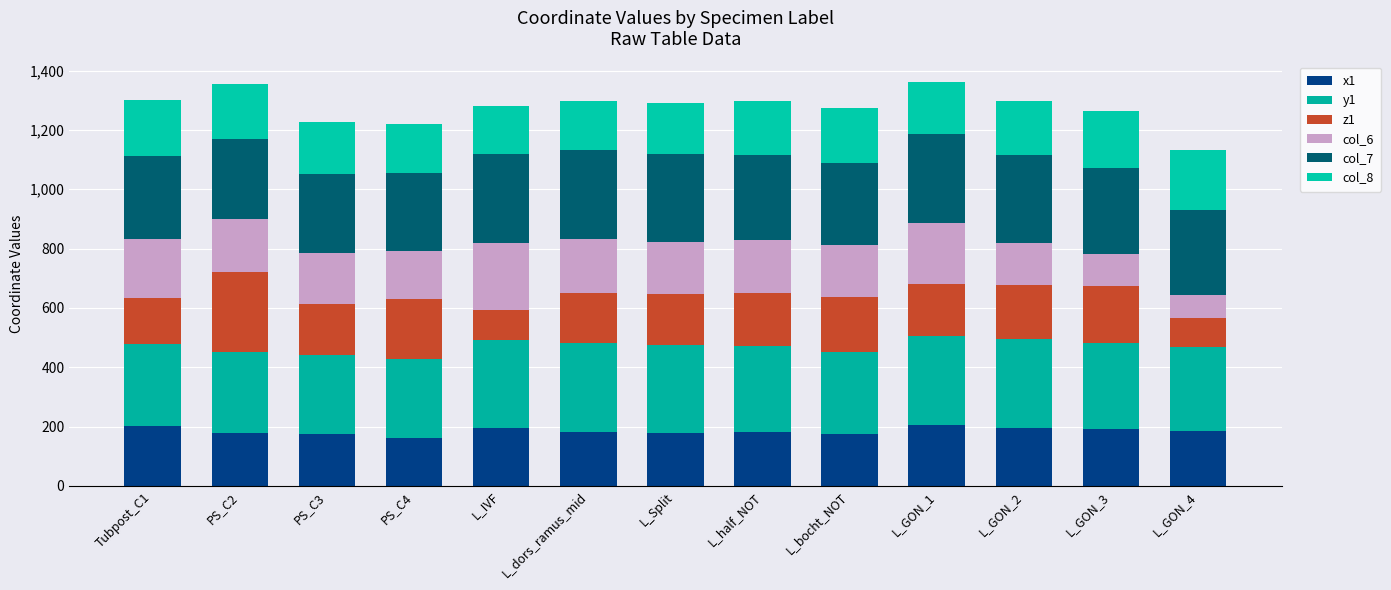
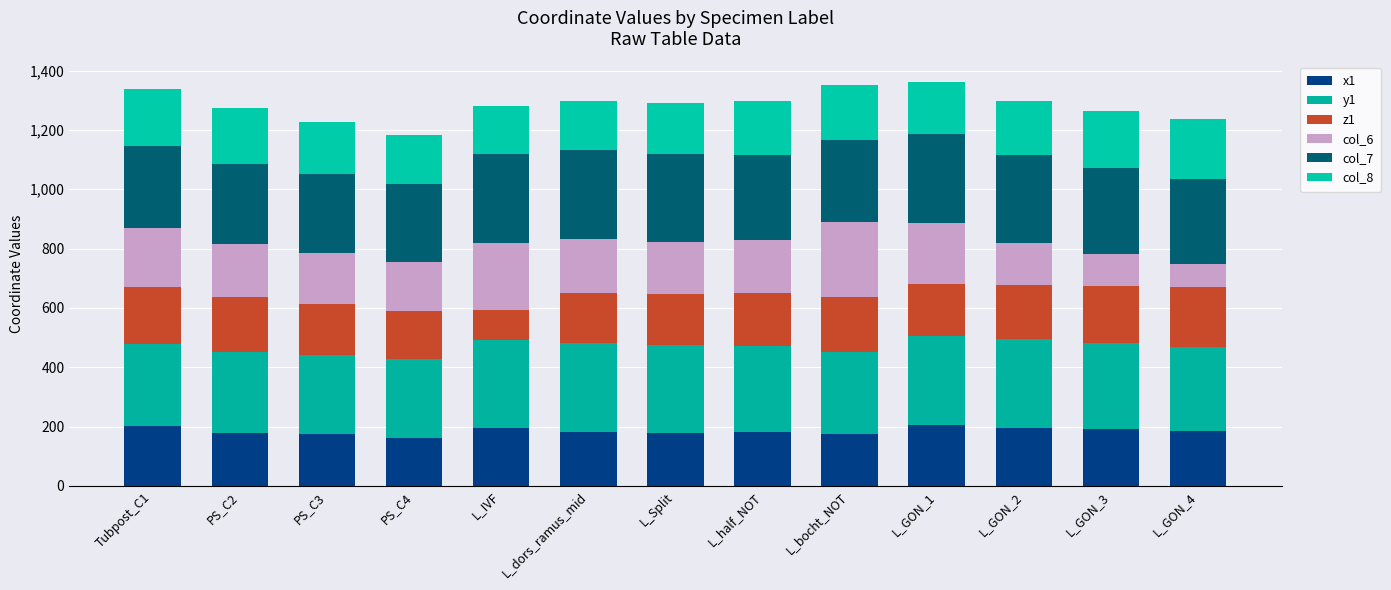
  {
    "z1": {
-     "Tubpost_C1": 160,
-     "PS_C2": 270,
+     "Tubpost_C1": 190,
+     "PS_C2": 190,
      "PS_C3": 170,
-     "PS_C4": 200,
+     "PS_C4": 160,
      "L_IVF": 100,
      "L_dors_ramus_mid": 170,
      "L_Split": 170,
      "L_half_NOT": 180,
      "L_bocht_NOT": 190,
      "L_GON_1": 180,
      "L_GON_2": 180,
      "L_GON_3": 190,
-     "L_GON_4": 100
+     "L_GON_4": 200
    },
    "col_6": {
      "Tubpost_C1": 200,
      "PS_C2": 180,
      "PS_C3": 170,
      "PS_C4": 160,
      "L_IVF": 230,
      "L_dors_ramus_mid": 180,
      "L_Split": 180,
      "L_half_NOT": 180,
-     "L_bocht_NOT": 170,
+     "L_bocht_NOT": 250,
      "L_GON_1": 200,
      "L_GON_2": 140,
      "L_GON_3": 110,
      "L_GON_4": 80
    }
  }
